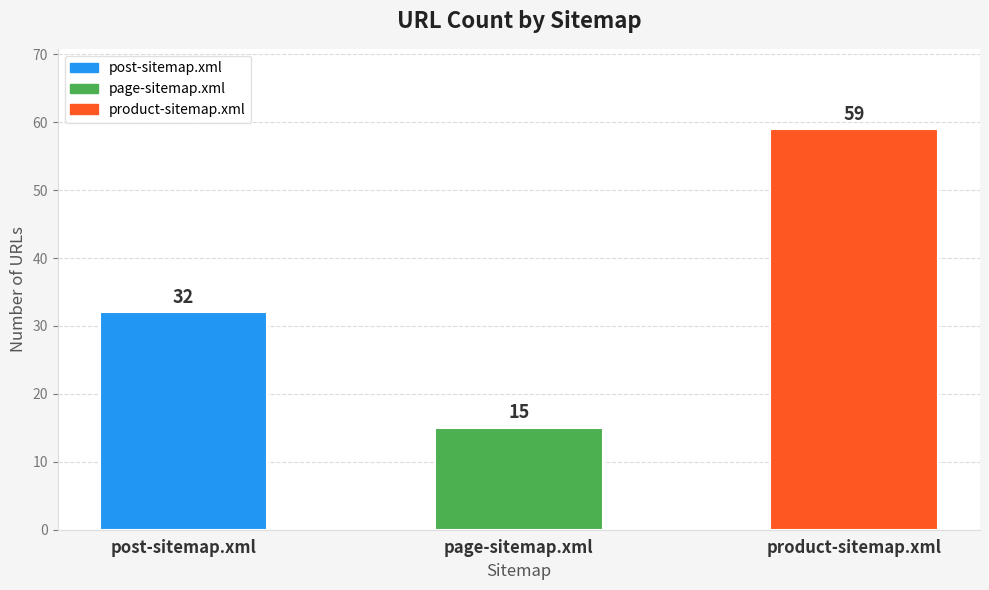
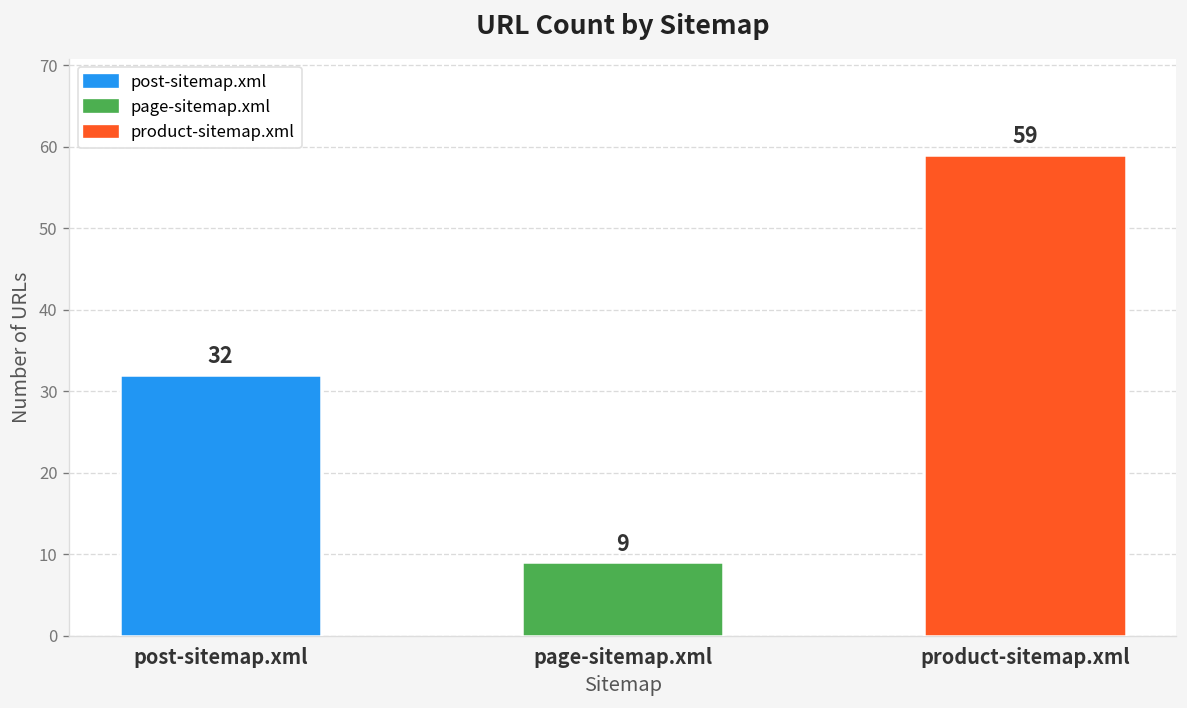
  {
    "post-sitemap.xml": 32,
-   "page-sitemap.xml": 15,
+   "page-sitemap.xml": 9,
    "product-sitemap.xml": 59
  }
